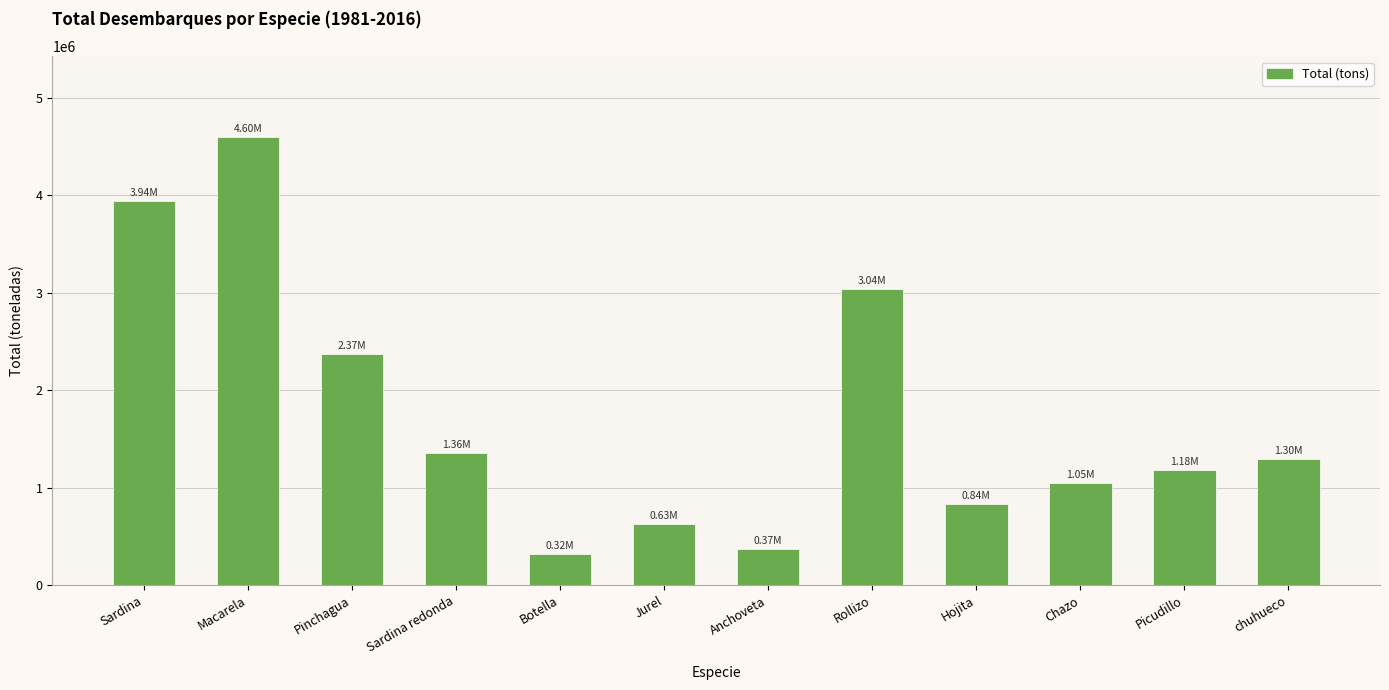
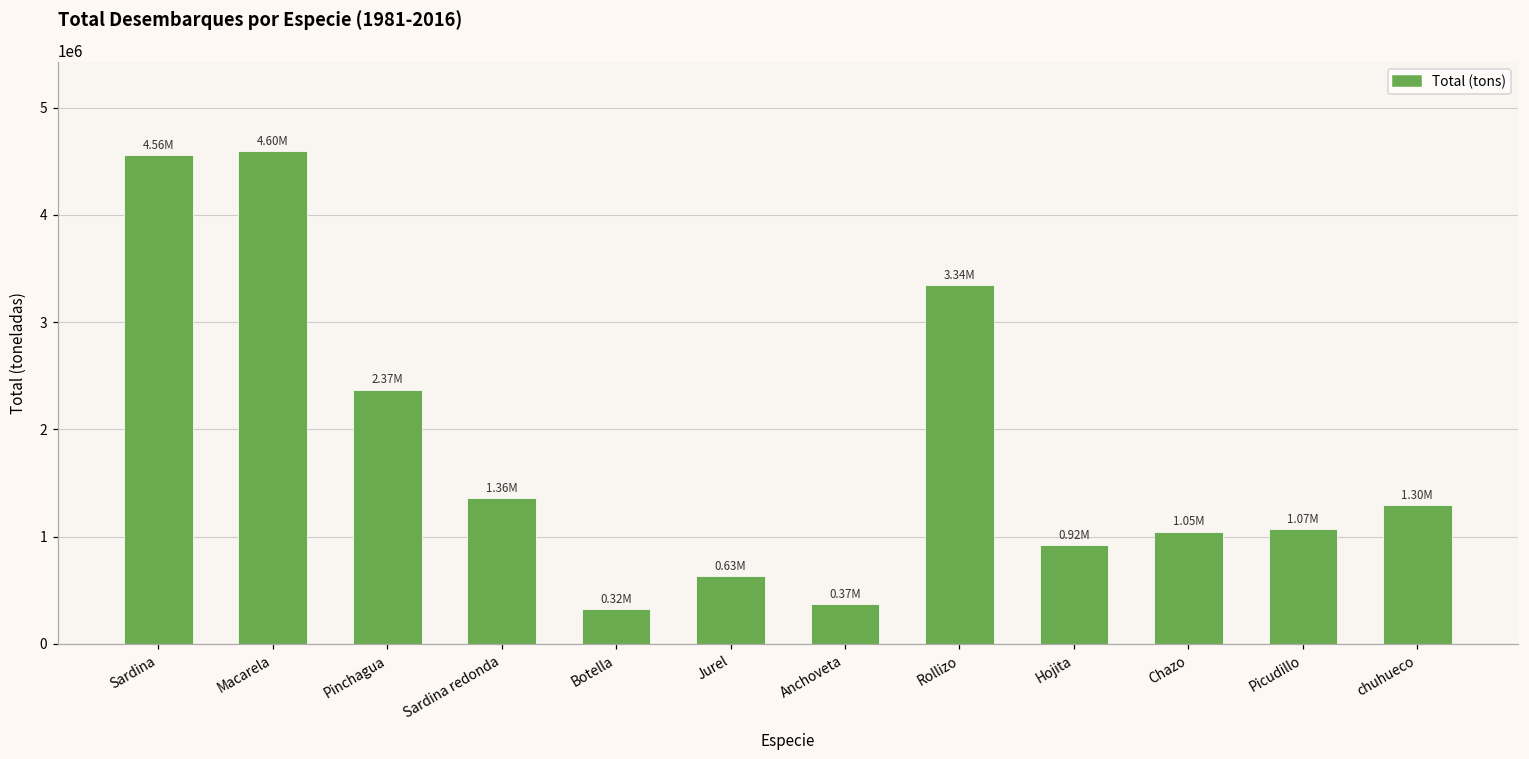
  {
-   "Sardina": "3.94M",
+   "Sardina": "4.56M",
    "Macarela": "4.60M",
    "Pinchagua": "2.37M",
    "Sardina redonda": "1.36M",
    "Botella": "0.32M",
    "Jurel": "0.63M",
    "Anchoveta": "0.37M",
-   "Rollizo": "3.04M",
-   "Hojita": "0.84M",
+   "Rollizo": "3.34M",
+   "Hojita": "0.92M",
    "Chazo": "1.05M",
-   "Picudillo": "1.18M",
+   "Picudillo": "1.07M",
    "chuhueco": "1.30M"
  }
